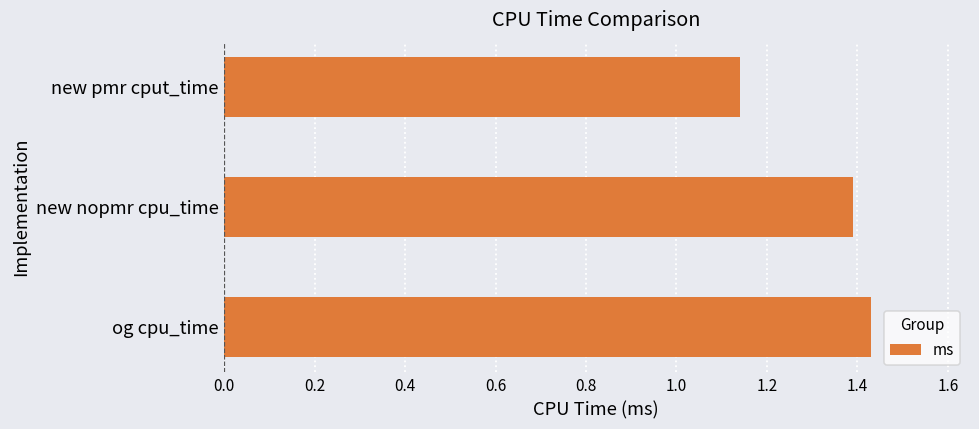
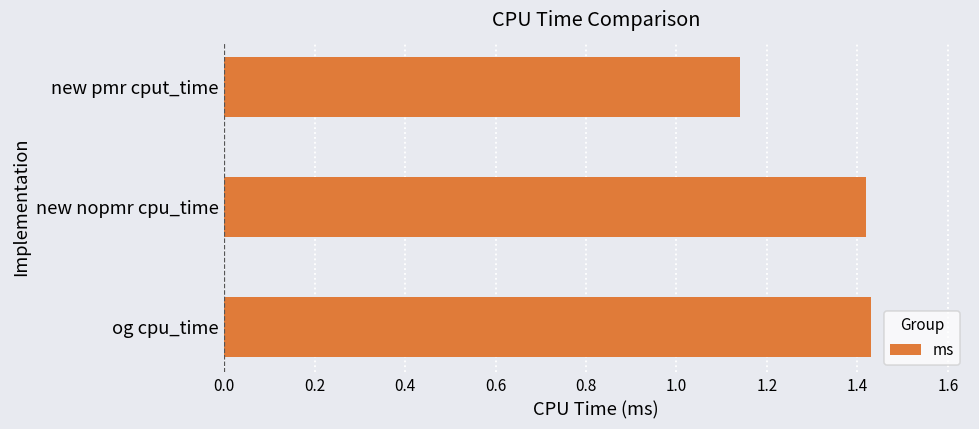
  {
    "new pmr cput_time": 1.14,
-   "new nopmr cpu_time": 1.39,
+   "new nopmr cpu_time": 1.42,
    "og cpu_time": 1.43
  }
